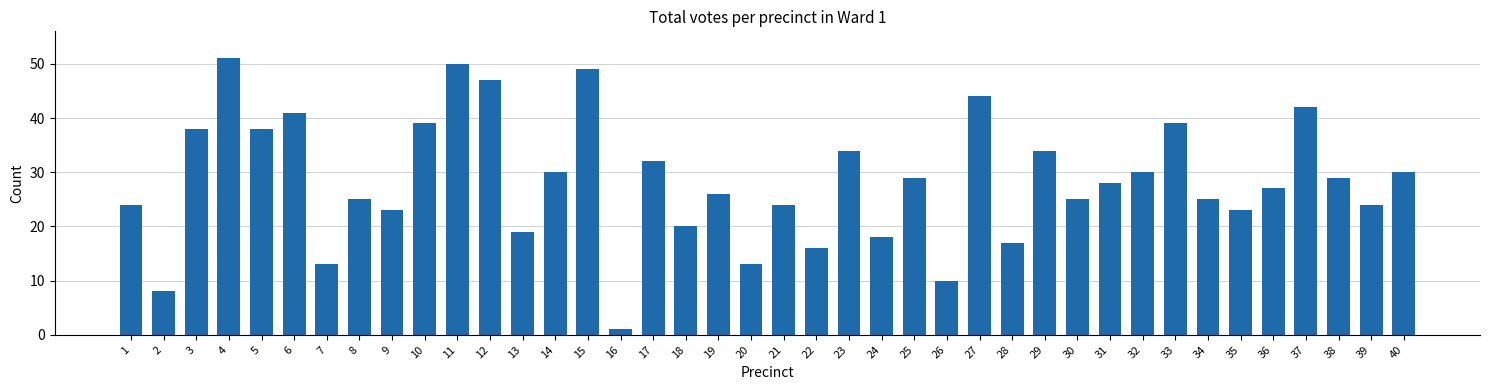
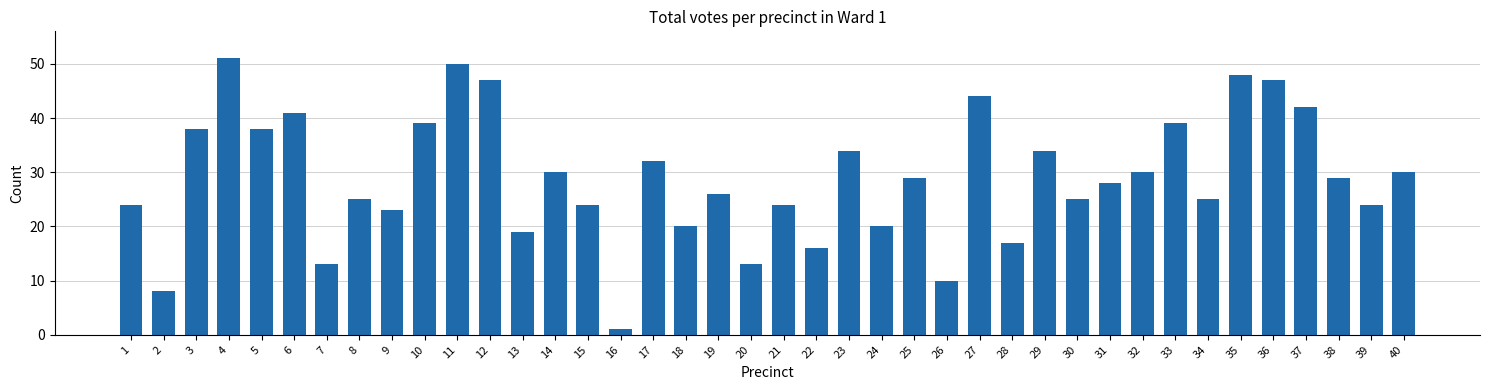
  {
    "1": 24,
    "2": 8,
    "3": 38,
    "4": 51,
    "5": 38,
    "6": 41,
    "7": 13,
    "8": 25,
    "9": 23,
    "10": 39,
    "11": 50,
    "12": 47,
    "13": 19,
    "14": 30,
-   "15": 49,
+   "15": 24,
    "16": 1,
    "17": 32,
    "18": 20,
    "19": 26,
    "20": 13,
    "21": 24,
    "22": 16,
    "23": 34,
-   "24": 18,
+   "24": 20,
    "25": 29,
    "26": 10,
    "27": 44,
    "28": 17,
    "29": 34,
    "30": 25,
    "31": 28,
    "32": 30,
    "33": 39,
    "34": 25,
-   "35": 23,
-   "36": 27,
+   "35": 48,
+   "36": 47,
    "37": 42,
    "38": 29,
    "39": 24,
    "40": 30
  }
